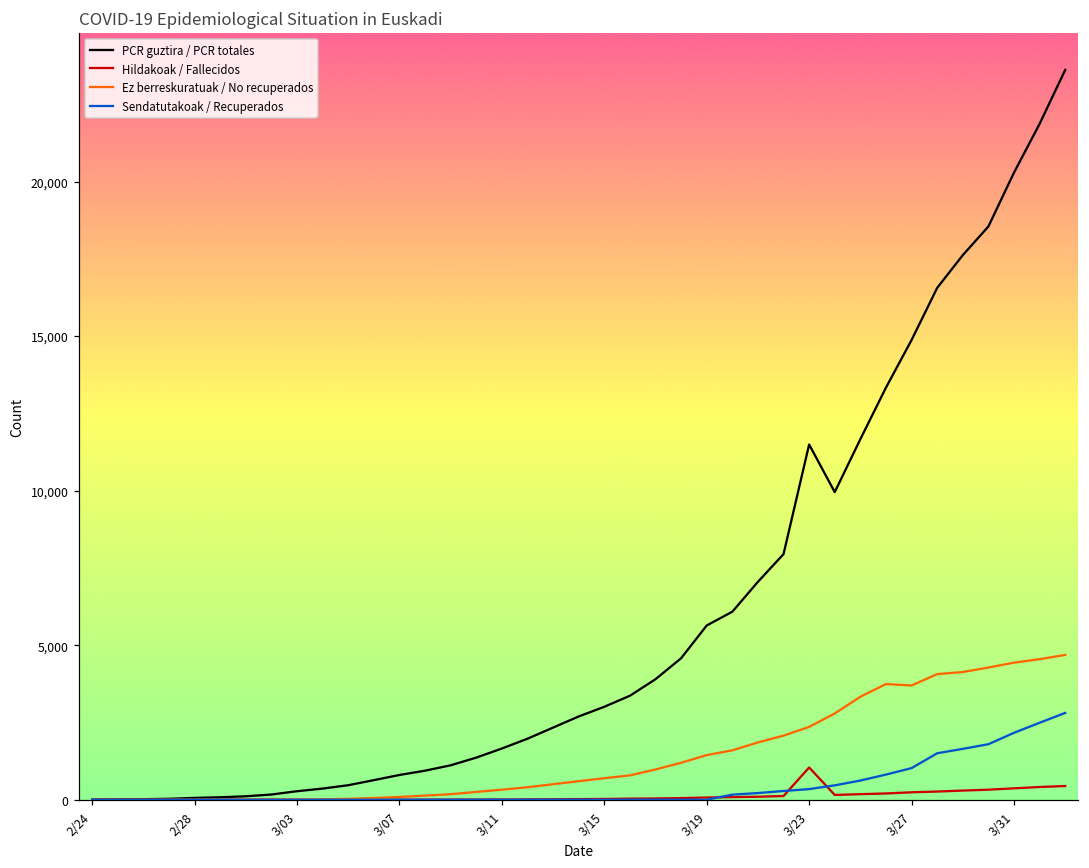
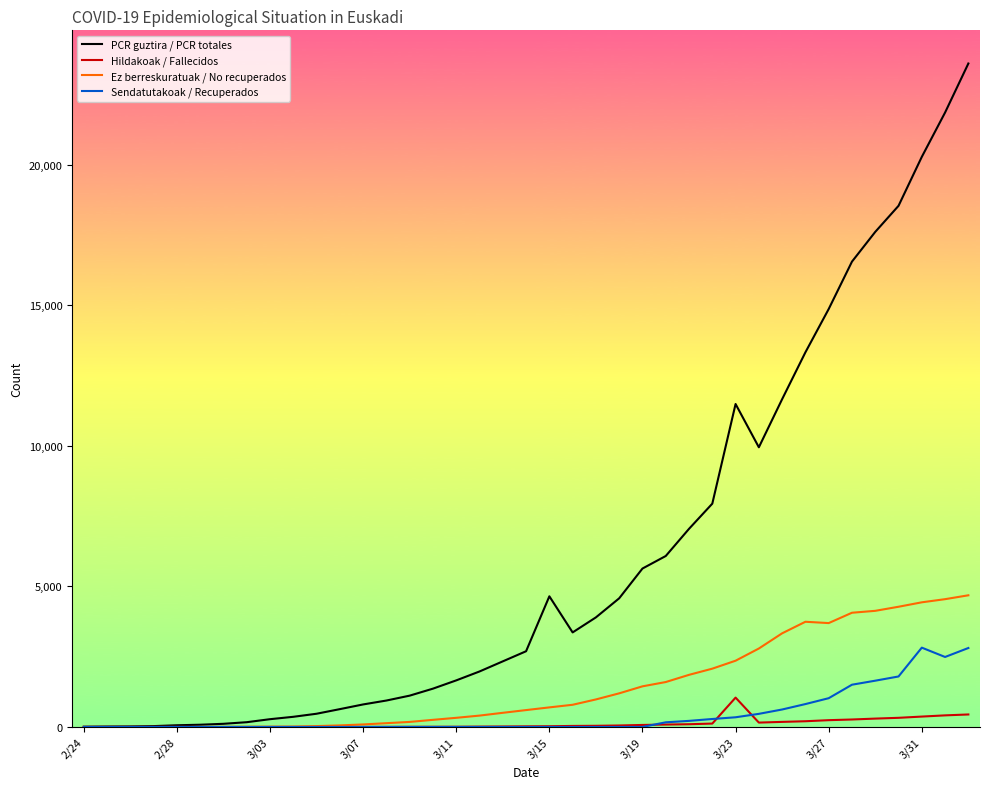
  {
    "PCR guztira / PCR totales": {
      "3/03": "300",
      "3/07": "800",
      "3/11": "1,700",
-     "3/15": "3,000",
+     "3/15": "4,600",
      "3/19": "5,600",
      "3/23": "11,500",
      "3/27": "14,900",
      "3/31": "20,300"
    },
    "Hildakoak / Fallecidos": {
      "3/23": "1,000",
      "3/27": "200",
      "3/31": "400"
    },
    "Ez berreskuratuak / No recuperados": {
      "3/11": "300",
      "3/15": "700",
      "3/19": "1,400",
      "3/23": "2,400",
      "3/27": "3,700",
      "3/31": "4,400"
    },
    "Sendatutakoak / Recuperados": {
      "3/23": "300",
      "3/27": "1,000",
-     "3/31": "2,200"
+     "3/31": "2,800"
    }
  }
